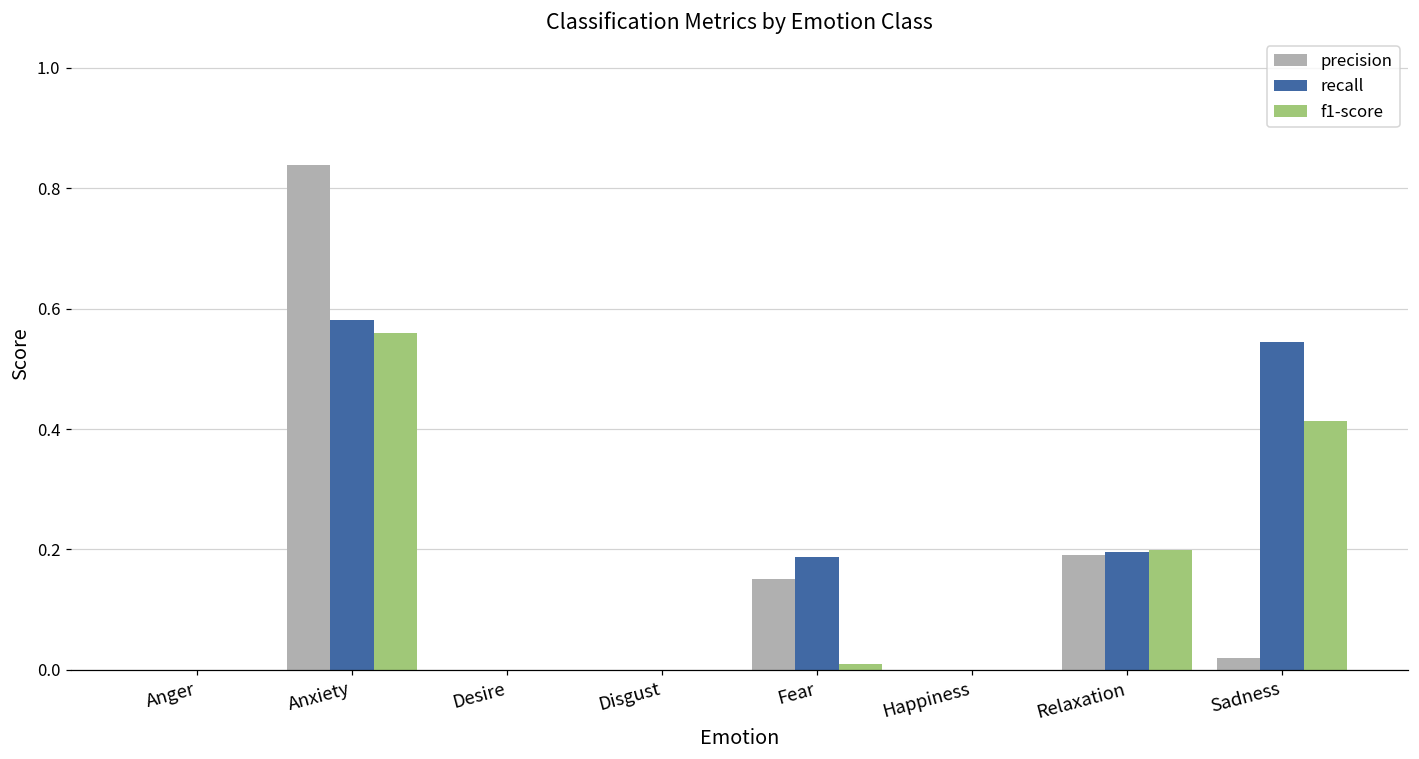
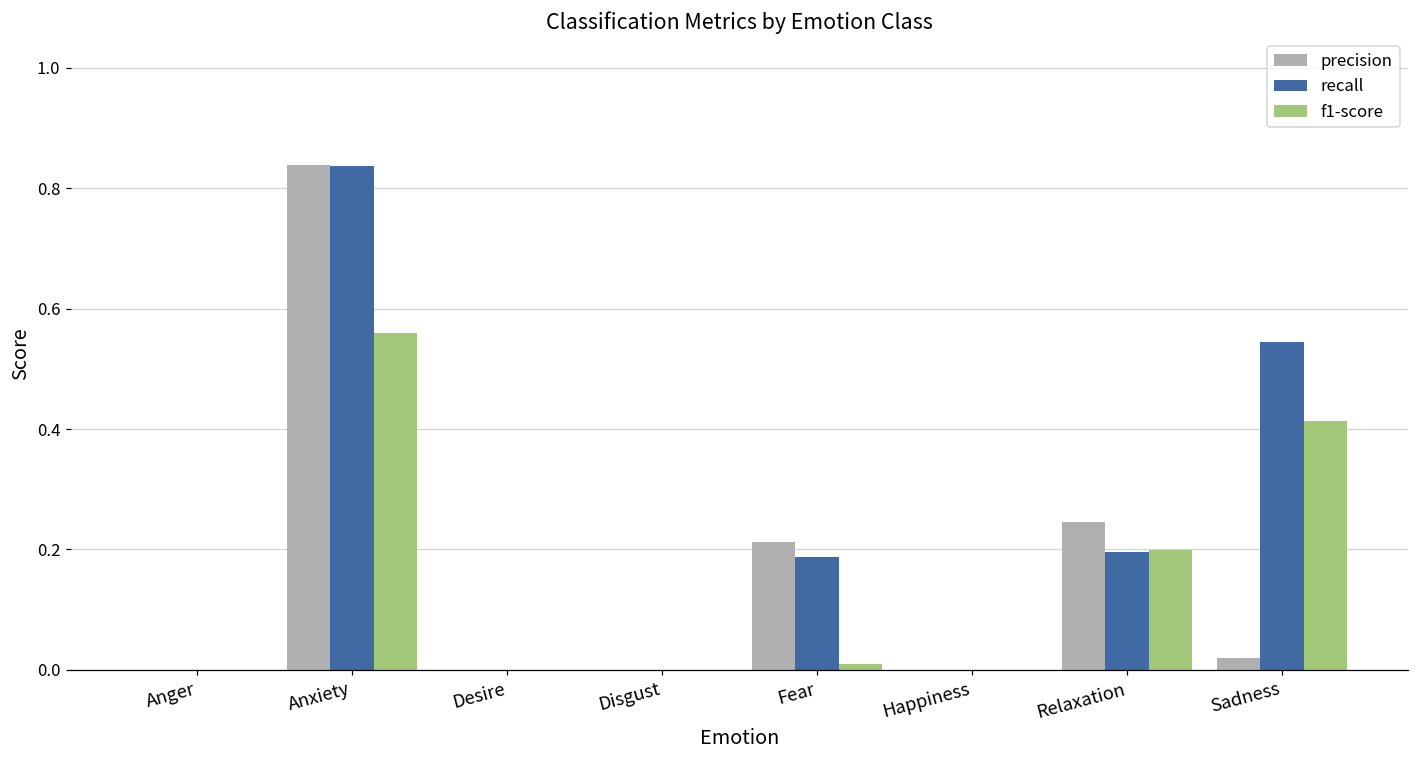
  {
    "precision": {
      "Anger": 0.00,
      "Anxiety": 0.84,
      "Desire": 0.00,
      "Disgust": 0.00,
-     "Fear": 0.15,
+     "Fear": 0.21,
      "Happiness": 0.00,
-     "Relaxation": 0.19,
+     "Relaxation": 0.25,
      "Sadness": 0.02
    },
    "recall": {
      "Anger": 0.00,
-     "Anxiety": 0.58,
+     "Anxiety": 0.84,
      "Desire": 0.00,
      "Disgust": 0.00,
      "Fear": 0.19,
      "Happiness": 0.00,
      "Relaxation": 0.20,
      "Sadness": 0.54
    },
    "f1-score": {
      "Anger": 0.00,
      "Anxiety": 0.56,
      "Desire": 0.00,
      "Disgust": 0.00,
      "Fear": 0.01,
      "Happiness": 0.00,
      "Relaxation": 0.20,
      "Sadness": 0.41
    }
  }
